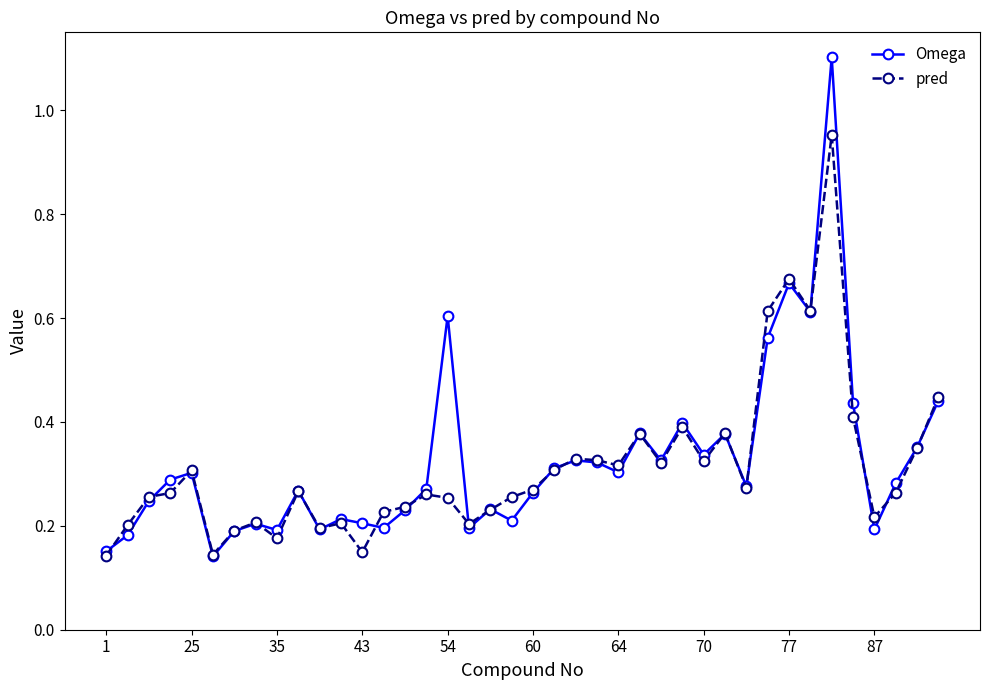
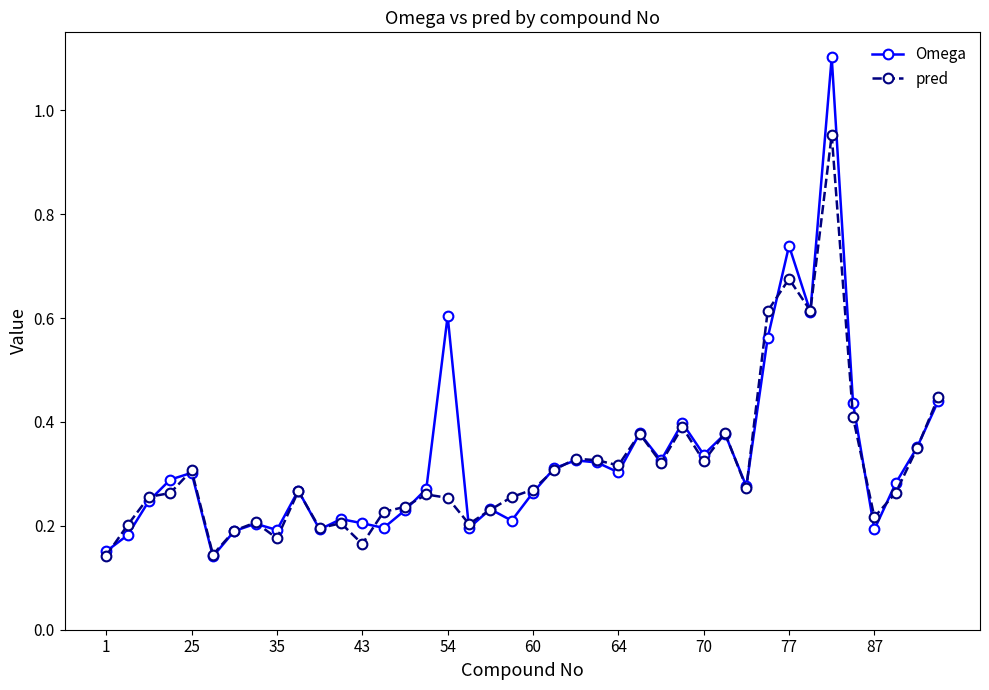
  {
    "Omega": {
      "43": 0.21,
      "54": 0.60,
      "60": 0.26,
      "64": 0.30,
      "70": 0.34,
-     "77": 0.67,
+     "77": 0.74,
      "87": 0.19
    },
    "pred": {
-     "43": 0.15,
+     "43": 0.17,
      "54": 0.25,
      "60": 0.27,
      "64": 0.32,
      "70": 0.32,
      "77": 0.68,
      "87": 0.22
    }
  }
